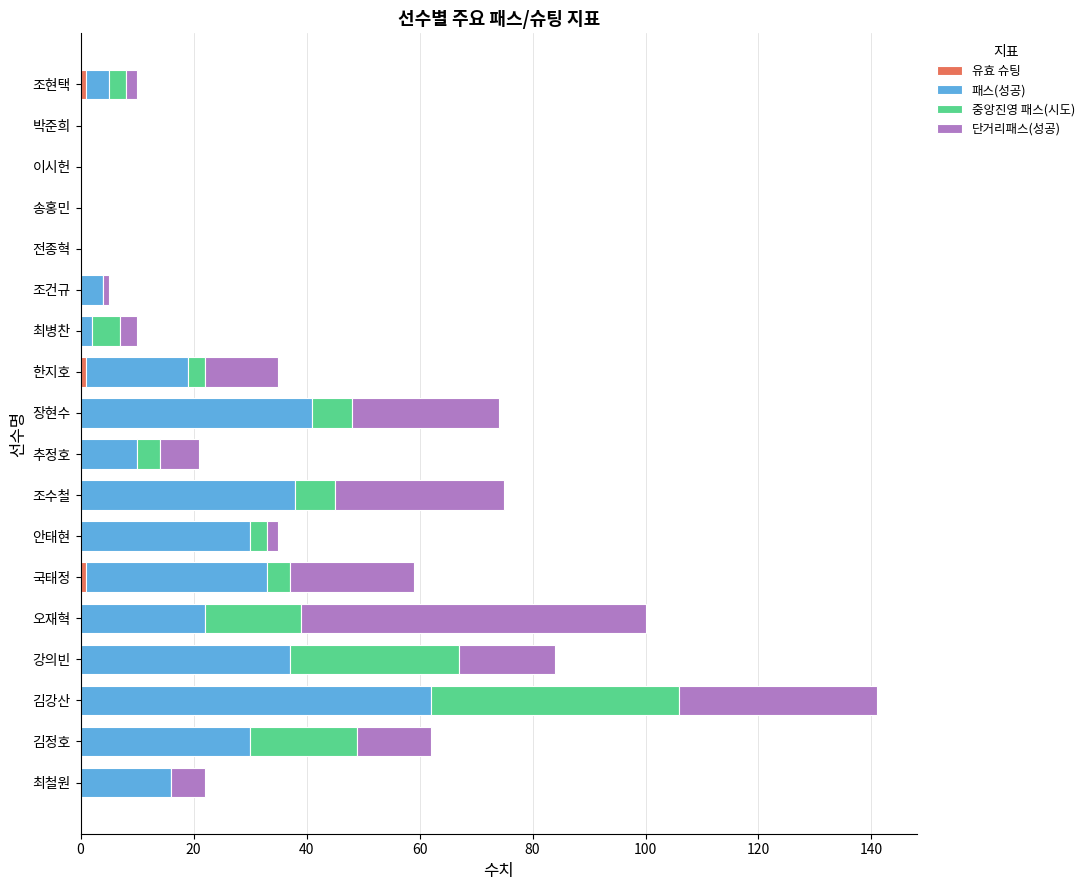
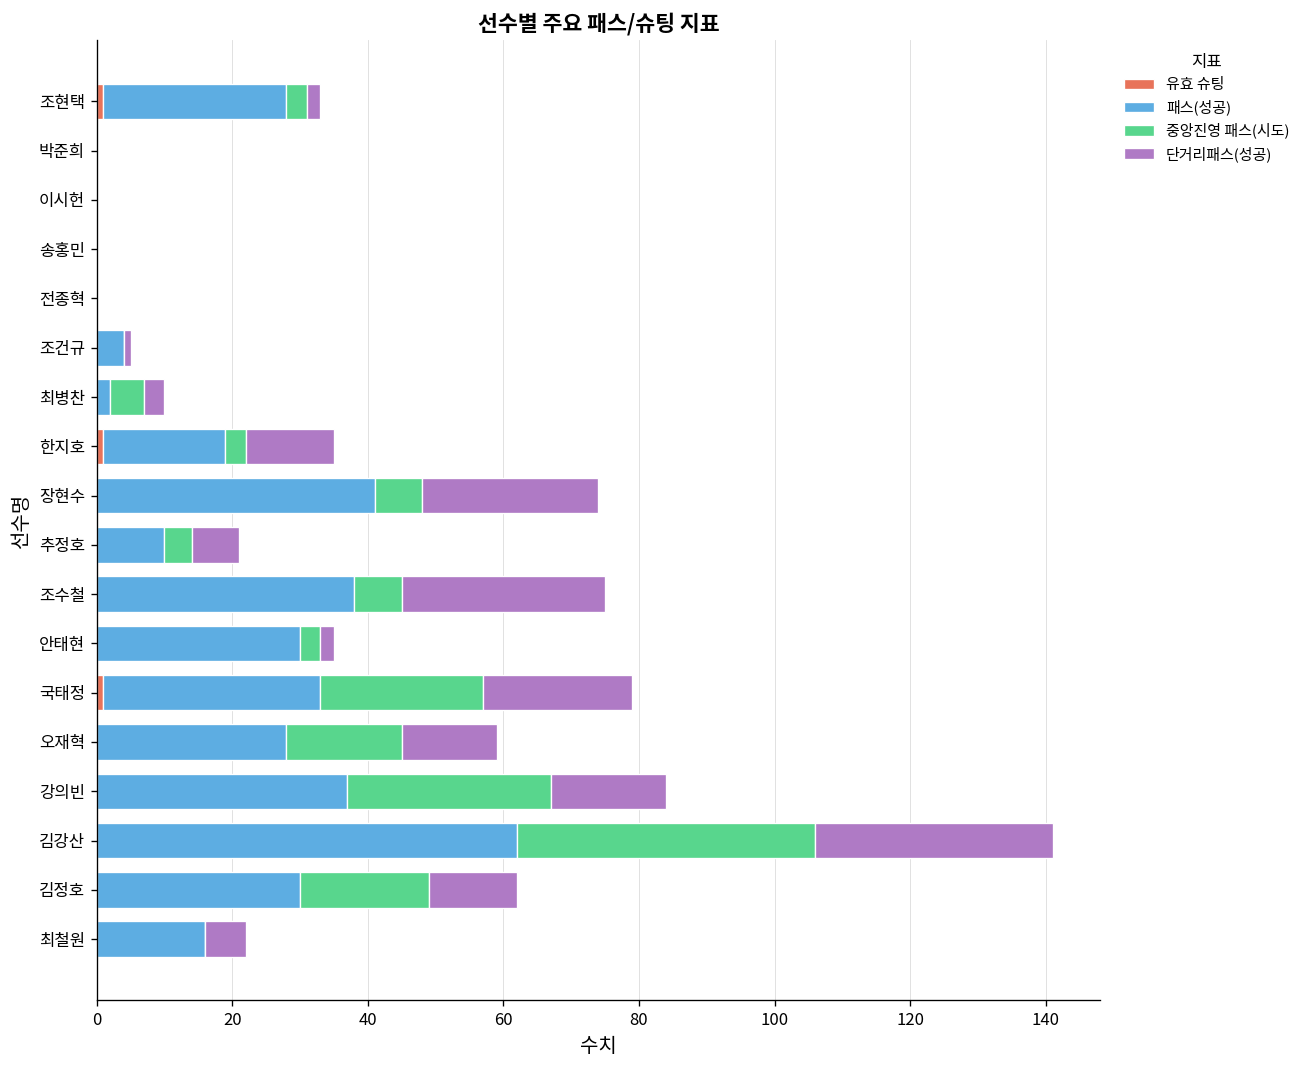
  {
    "유효 슈팅": {
      "조현택": 1,
      "박준희": 0,
      "이시헌": 0,
      "송홍민": 0,
      "전종혁": 0,
      "조건규": 0,
      "최병찬": 0,
      "한지호": 1,
      "장현수": 0,
      "추정호": 0,
      "조수철": 0,
      "안태현": 0,
      "국태정": 1,
      "오재혁": 0,
      "강의빈": 0,
      "김강산": 0,
      "김정호": 0,
      "최철원": 0
    },
    "패스(성공)": {
-     "조현택": 4,
+     "조현택": 27,
      "박준희": 0,
      "이시헌": 0,
      "송홍민": 0,
      "전종혁": 0,
      "조건규": 4,
      "최병찬": 2,
      "한지호": 18,
      "장현수": 41,
      "추정호": 10,
      "조수철": 38,
      "안태현": 30,
      "국태정": 32,
-     "오재혁": 22,
+     "오재혁": 28,
      "강의빈": 37,
      "김강산": 62,
      "김정호": 30,
      "최철원": 16
    },
    "중앙진영 패스(시도)": {
      "조현택": 3,
      "박준희": 0,
      "이시헌": 0,
      "송홍민": 0,
      "전종혁": 0,
      "조건규": 0,
      "최병찬": 5,
      "한지호": 3,
      "장현수": 7,
      "추정호": 4,
      "조수철": 7,
      "안태현": 3,
-     "국태정": 4,
+     "국태정": 24,
      "오재혁": 17,
      "강의빈": 30,
      "김강산": 44,
      "김정호": 19,
      "최철원": 0
    },
    "단거리패스(성공)": {
      "조현택": 2,
      "박준희": 0,
      "이시헌": 0,
      "송홍민": 0,
      "전종혁": 0,
      "조건규": 1,
      "최병찬": 3,
      "한지호": 13,
      "장현수": 26,
      "추정호": 7,
      "조수철": 30,
      "안태현": 2,
      "국태정": 22,
-     "오재혁": 61,
+     "오재혁": 14,
      "강의빈": 17,
      "김강산": 35,
      "김정호": 13,
      "최철원": 6
    }
  }
